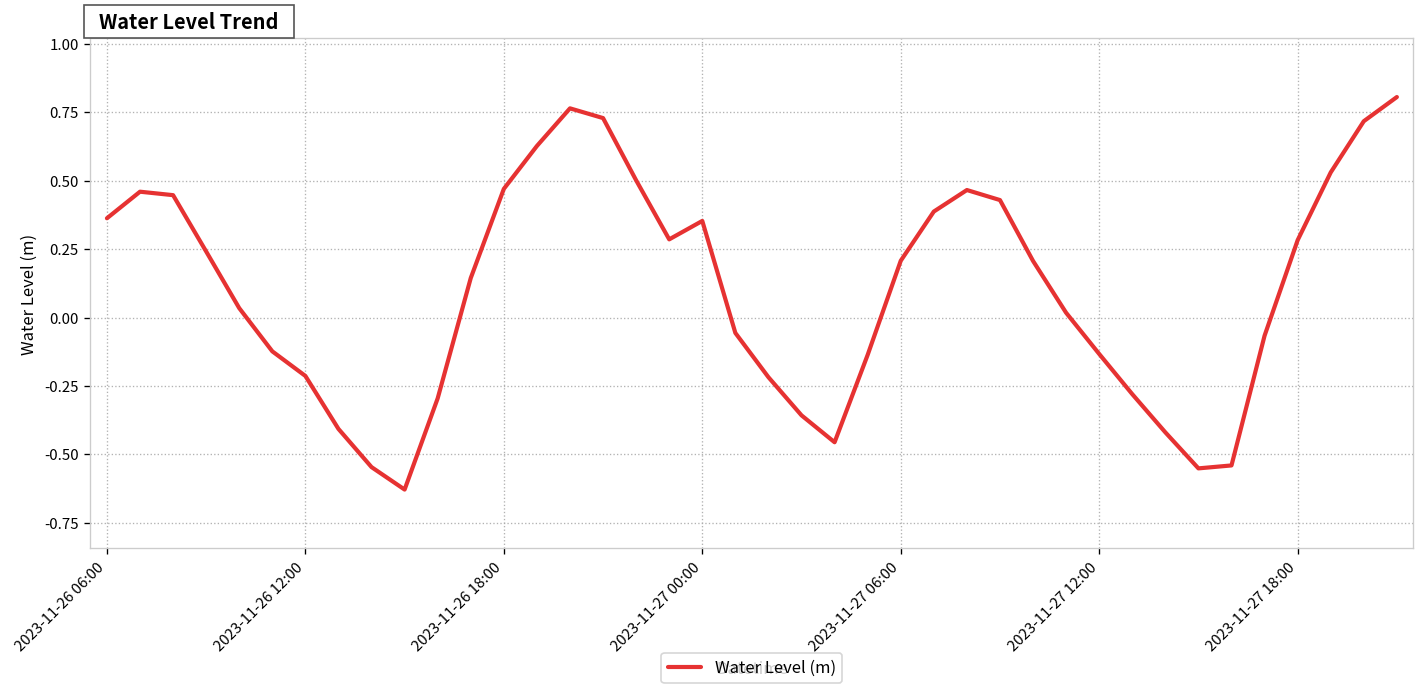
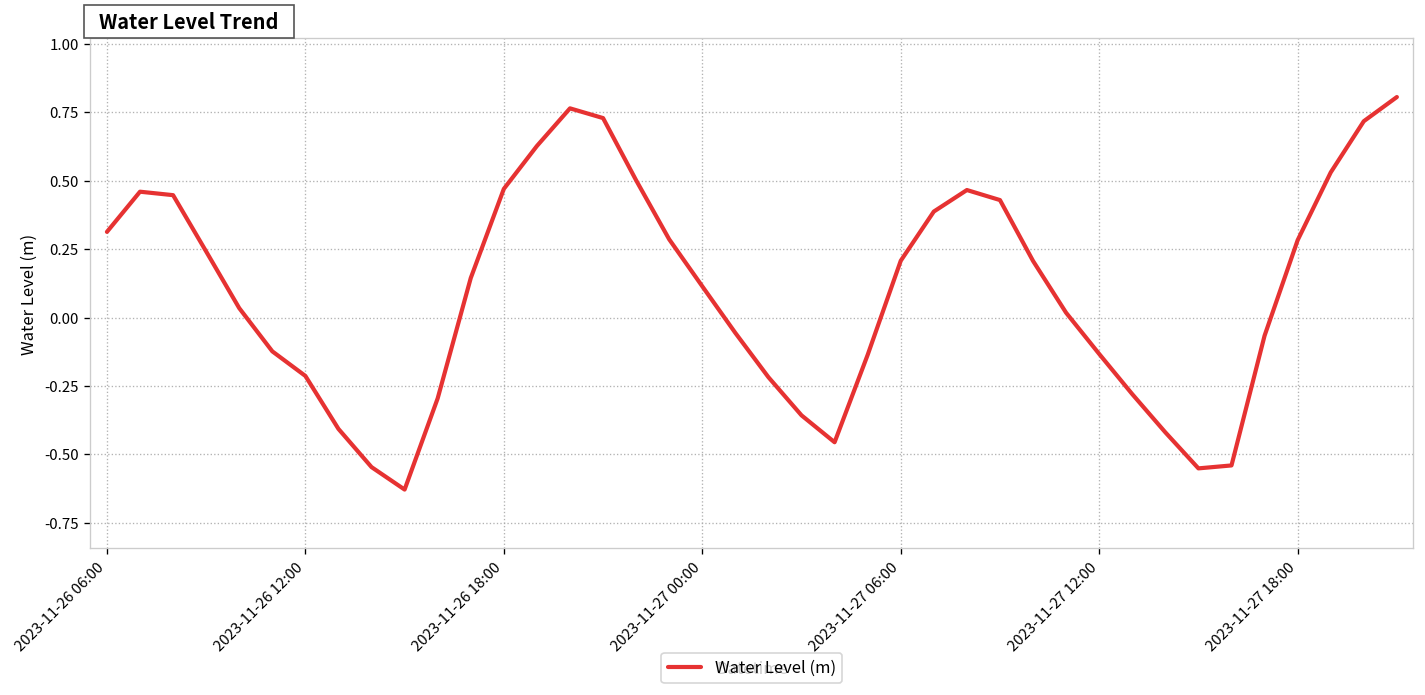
  {
-   "2023-11-26 06:00": 0.36,
+   "2023-11-26 06:00": 0.31,
    "2023-11-26 12:00": -0.21,
    "2023-11-26 18:00": 0.47,
-   "2023-11-27 00:00": 0.35,
+   "2023-11-27 00:00": 0.11,
    "2023-11-27 06:00": 0.21,
    "2023-11-27 12:00": -0.13,
    "2023-11-27 18:00": 0.28
  }
